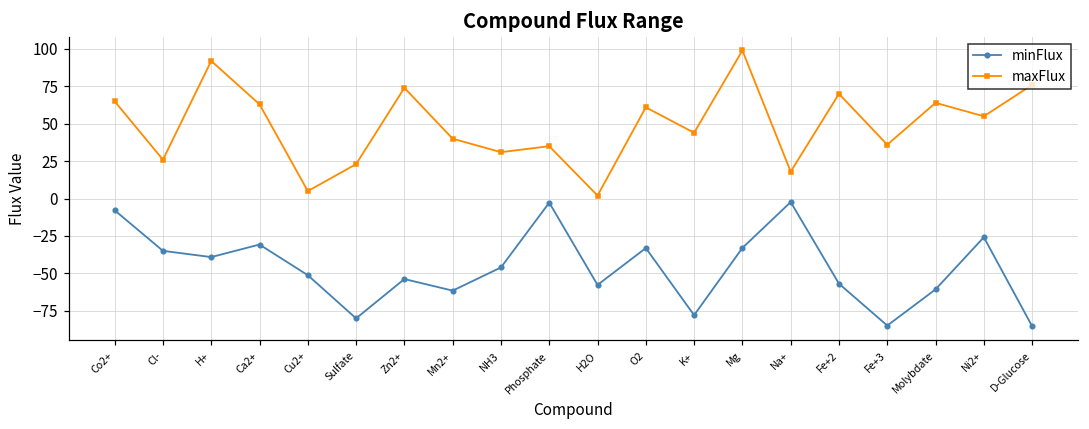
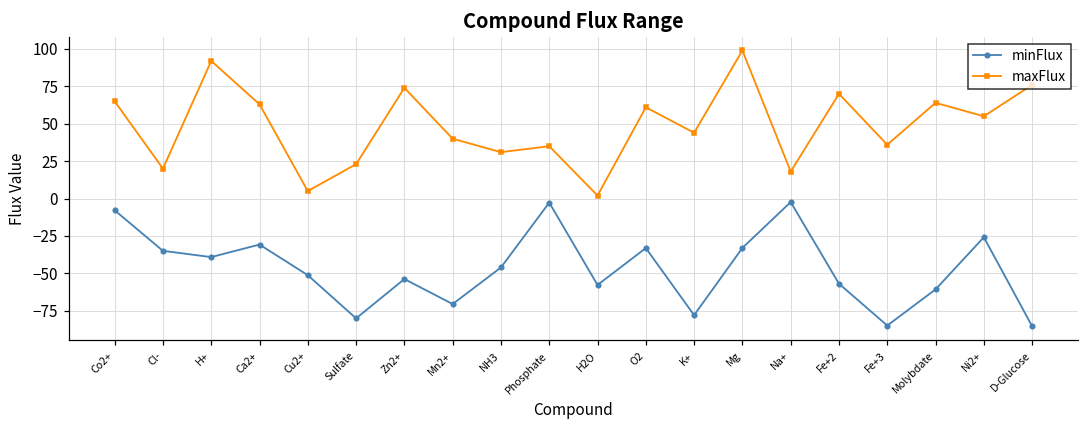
  {
    "minFlux": {
      "Co2+": -8,
      "Cl-": -35,
      "H+": -39,
      "Ca2+": -31,
      "Cu2+": -51,
      "Sulfate": -80,
      "Zn2+": -54,
-     "Mn2+": -62,
+     "Mn2+": -71,
      "NH3": -46,
      "Phosphate": -3,
      "H2O": -58,
      "O2": -33,
      "K+": -78,
      "Mg": -33,
      "Na+": -2,
      "Fe+2": -57,
      "Fe+3": -85,
      "Molybdate": -61,
      "Ni2+": -26,
      "D-Glucose": -85
    },
    "maxFlux": {
      "Co2+": 65,
-     "Cl-": 26,
+     "Cl-": 20,
      "H+": 92,
      "Ca2+": 63,
      "Cu2+": 5,
      "Sulfate": 23,
      "Zn2+": 74,
      "Mn2+": 40,
      "NH3": 31,
      "Phosphate": 35,
      "H2O": 2,
      "O2": 61,
      "K+": 44,
      "Mg": 99,
      "Na+": 18,
      "Fe+2": 70,
      "Fe+3": 36,
      "Molybdate": 64,
      "Ni2+": 55
    }
  }
